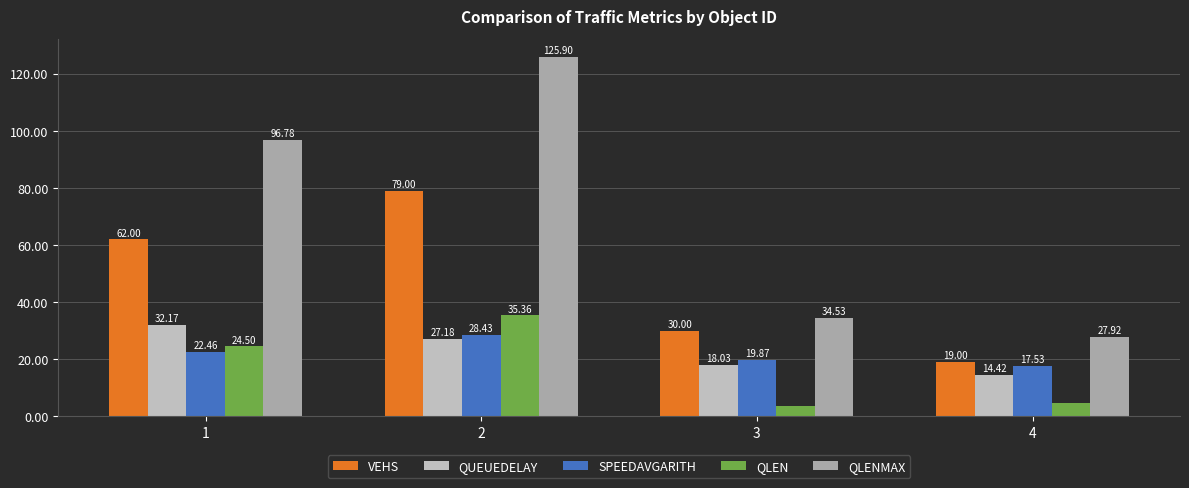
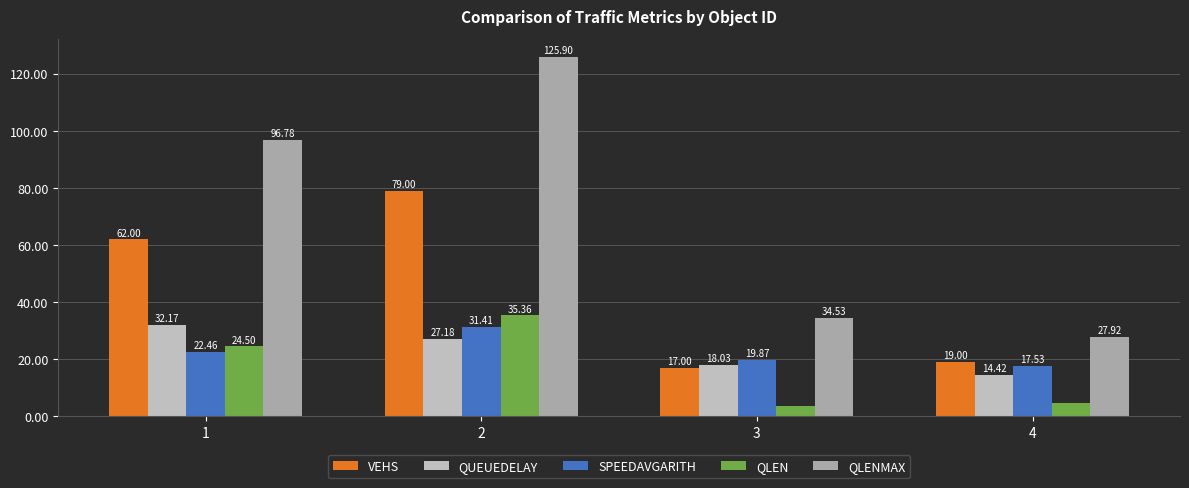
  {
    "VEHS": {
      "1": 62.00,
      "2": 79.00,
-     "3": 30.00,
+     "3": 17.00,
      "4": 19.00
    },
    "SPEEDAVGARITH": {
      "1": 22.46,
-     "2": 28.43,
+     "2": 31.41,
      "3": 19.87,
      "4": 17.53
    },
    "QLEN": {
      "1": 24.50,
      "2": 35.36
    }
  }
